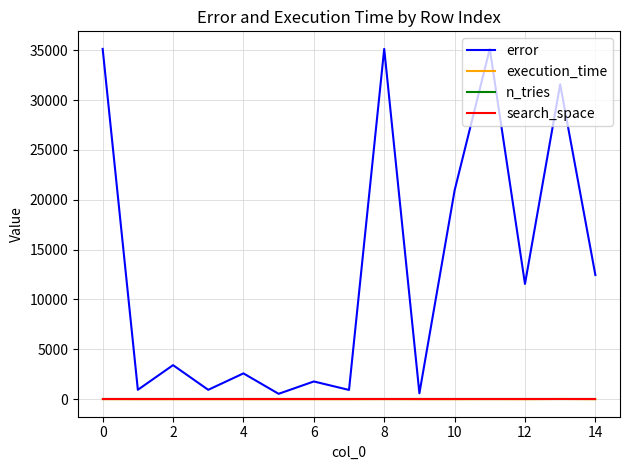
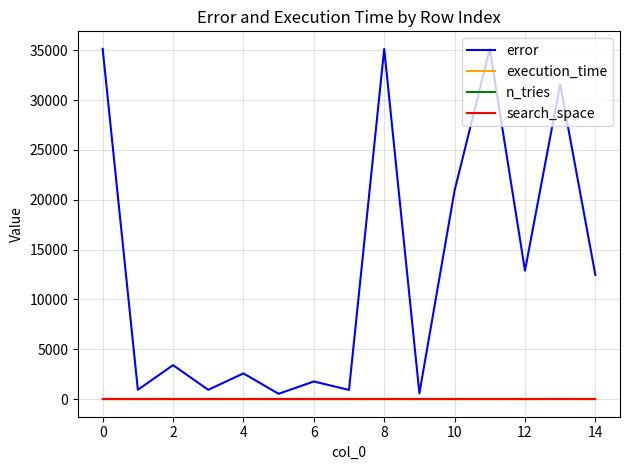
  {
    "error": {
      "0": 35000,
      "2": 3000,
      "4": 3000,
      "6": 2000,
      "8": 35000,
      "10": 21000,
-     "12": 12000,
+     "12": 13000,
      "14": 12000
    },
    "search_space": {
      "0": 0,
      "2": 0,
      "4": 0,
      "6": 0,
      "8": 0,
      "10": 0,
      "12": 0,
      "14": 0
    }
  }
